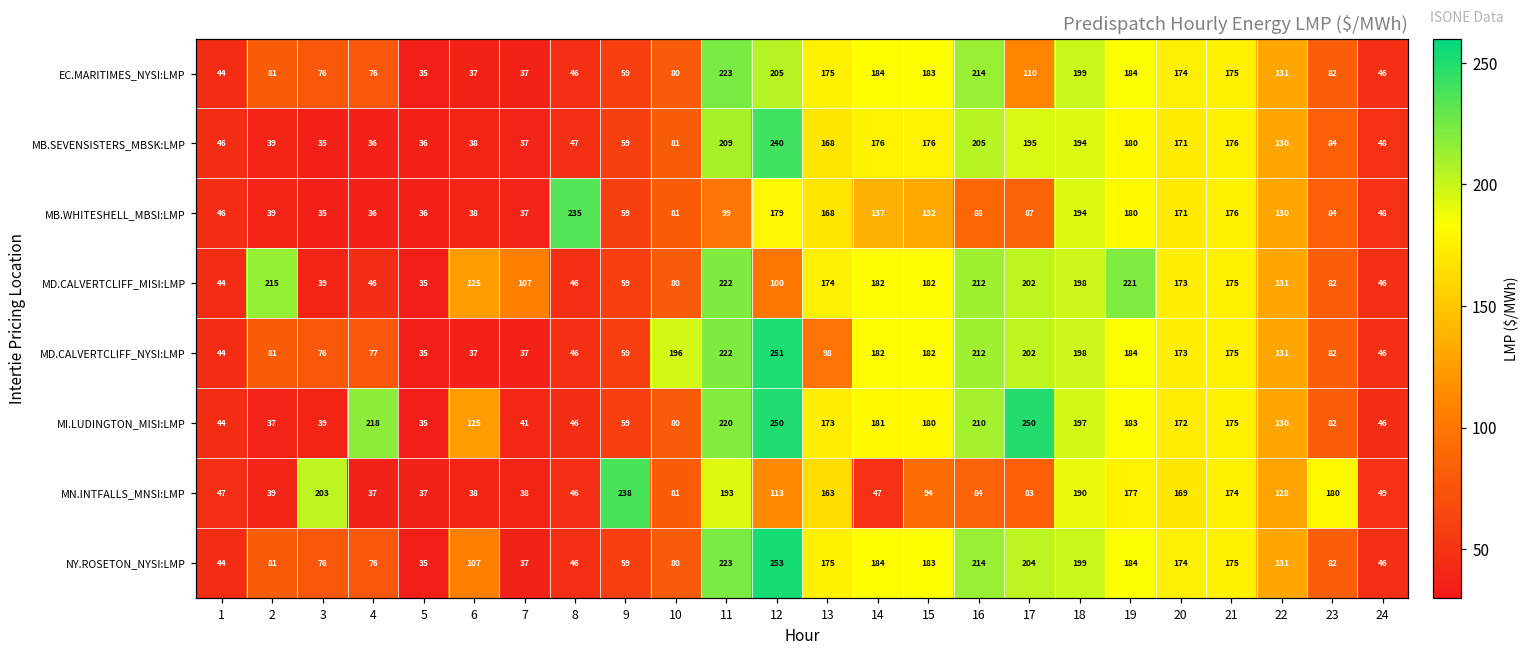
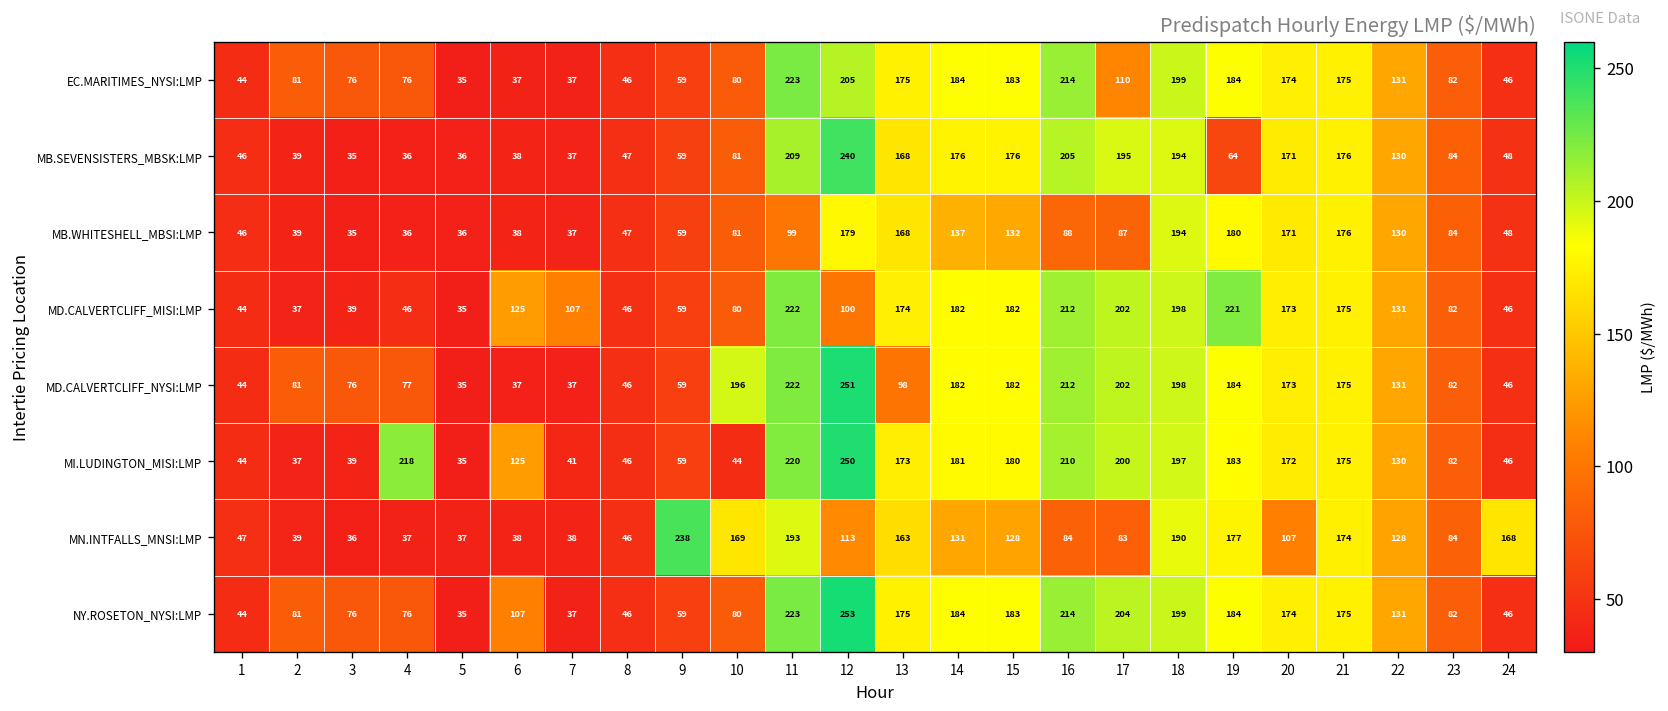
  {
    "EC.MARITIMES_NYSI:LMP": {
      "1": 44,
      "2": 81,
      "3": 76,
      "4": 76,
      "5": 35,
      "6": 37,
      "7": 37,
      "8": 46,
      "9": 59,
      "10": 80,
      "11": 223,
      "12": 205,
      "13": 175,
      "14": 184,
      "15": 183,
      "16": 214,
      "17": 110,
      "18": 199,
      "19": 184,
      "20": 174,
      "21": 175,
      "22": 131,
      "23": 82,
      "24": 46
    },
    "MB.SEVENSISTERS_MBSK:LMP": {
      "1": 46,
      "2": 39,
      "3": 35,
      "4": 36,
      "5": 36,
      "6": 38,
      "7": 37,
      "8": 47,
      "9": 59,
      "10": 81,
      "11": 209,
      "12": 240,
      "13": 168,
      "14": 176,
      "15": 176,
      "16": 205,
      "17": 195,
      "18": 194,
-     "19": 180,
+     "19": 64,
      "20": 171,
      "21": 176,
      "22": 130,
      "23": 84,
      "24": 48
    },
    "MB.WHITESHELL_MBSI:LMP": {
      "1": 46,
      "2": 39,
      "3": 35,
      "4": 36,
      "5": 36,
      "6": 38,
      "7": 37,
-     "8": 235,
+     "8": 47,
      "9": 59,
      "10": 81,
      "11": 99,
      "12": 179,
      "13": 168,
      "14": 137,
      "15": 132,
      "16": 88,
      "17": 87,
      "18": 194,
      "19": 180,
      "20": 171,
      "21": 176,
      "22": 130,
      "23": 84,
      "24": 48
    },
    "MD.CALVERTCLIFF_MISI:LMP": {
      "1": 44,
-     "2": 215,
+     "2": 37,
      "3": 39,
      "4": 46,
      "5": 35,
      "6": 125,
      "7": 107,
      "8": 46,
      "9": 59,
      "10": 80,
      "11": 222,
      "12": 100,
      "13": 174,
      "14": 182,
      "15": 182,
      "16": 212,
      "17": 202,
      "18": 198,
      "19": 221,
      "20": 173,
      "21": 175,
      "22": 131,
      "23": 82,
      "24": 46
    },
    "MD.CALVERTCLIFF_NYSI:LMP": {
      "1": 44,
      "2": 81,
      "3": 76,
      "4": 77,
      "5": 35,
      "6": 37,
      "7": 37,
      "8": 46,
      "9": 59,
      "10": 196,
      "11": 222,
      "12": 251,
      "13": 98,
      "14": 182,
      "15": 182,
      "16": 212,
      "17": 202,
      "18": 198,
      "19": 184,
      "20": 173,
      "21": 175,
      "22": 131,
      "23": 82,
      "24": 46
    },
    "MI.LUDINGTON_MISI:LMP": {
      "1": 44,
      "2": 37,
      "3": 39,
      "4": 218,
      "5": 35,
      "6": 125,
      "7": 41,
      "8": 46,
      "9": 59,
-     "10": 80,
+     "10": 44,
      "11": 220,
      "12": 250,
      "13": 173,
      "14": 181,
      "15": 180,
      "16": 210,
-     "17": 250,
+     "17": 200,
      "18": 197,
      "19": 183,
      "20": 172,
      "21": 175,
      "22": 130,
      "23": 82,
      "24": 46
    },
    "MN.INTFALLS_MNSI:LMP": {
      "1": 47,
      "2": 39,
-     "3": 203,
+     "3": 36,
      "4": 37,
      "5": 37,
      "6": 38,
      "7": 38,
      "8": 46,
      "9": 238,
-     "10": 81,
+     "10": 169,
      "11": 193,
      "12": 113,
      "13": 163,
-     "14": 47,
-     "15": 94,
+     "14": 131,
+     "15": 128,
      "16": 84,
      "17": 83,
      "18": 190,
      "19": 177,
-     "20": 169,
+     "20": 107,
      "21": 174,
      "22": 128,
-     "23": 180,
-     "24": 49
+     "23": 84,
+     "24": 168
    },
    "NY.ROSETON_NYSI:LMP": {
      "1": 44,
      "2": 81,
      "3": 76,
      "4": 76,
      "5": 35,
      "6": 107,
      "7": 37,
      "8": 46,
      "9": 59,
      "10": 80,
      "11": 223,
      "12": 253,
      "13": 175,
      "14": 184,
      "15": 183,
      "16": 214,
      "17": 204,
      "18": 199,
      "19": 184,
      "20": 174,
      "21": 175,
      "22": 131,
      "23": 82,
      "24": 46
    }
  }
